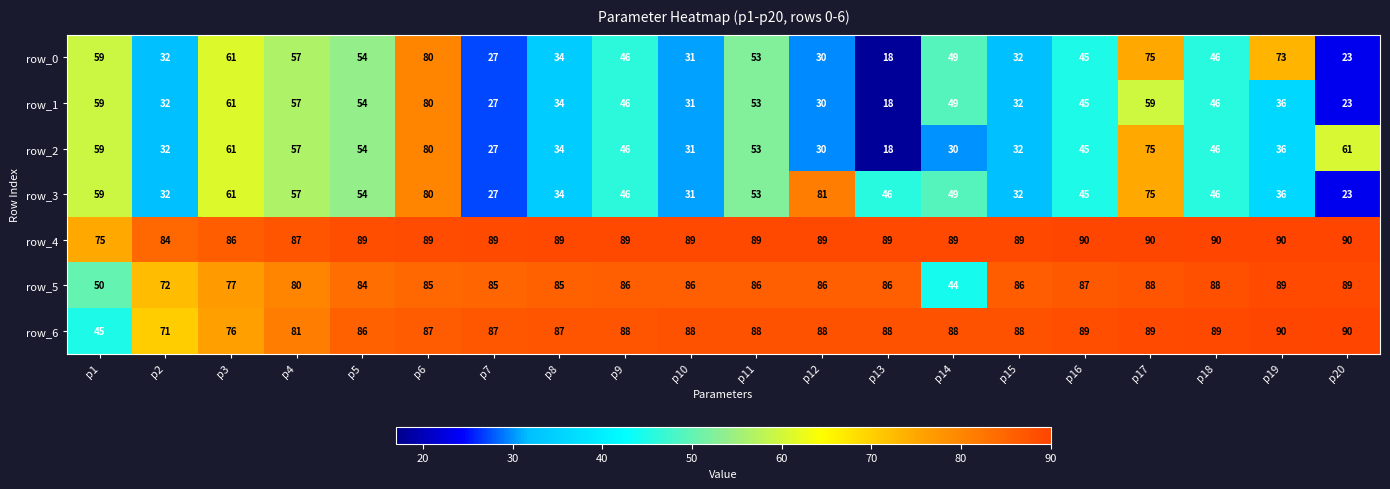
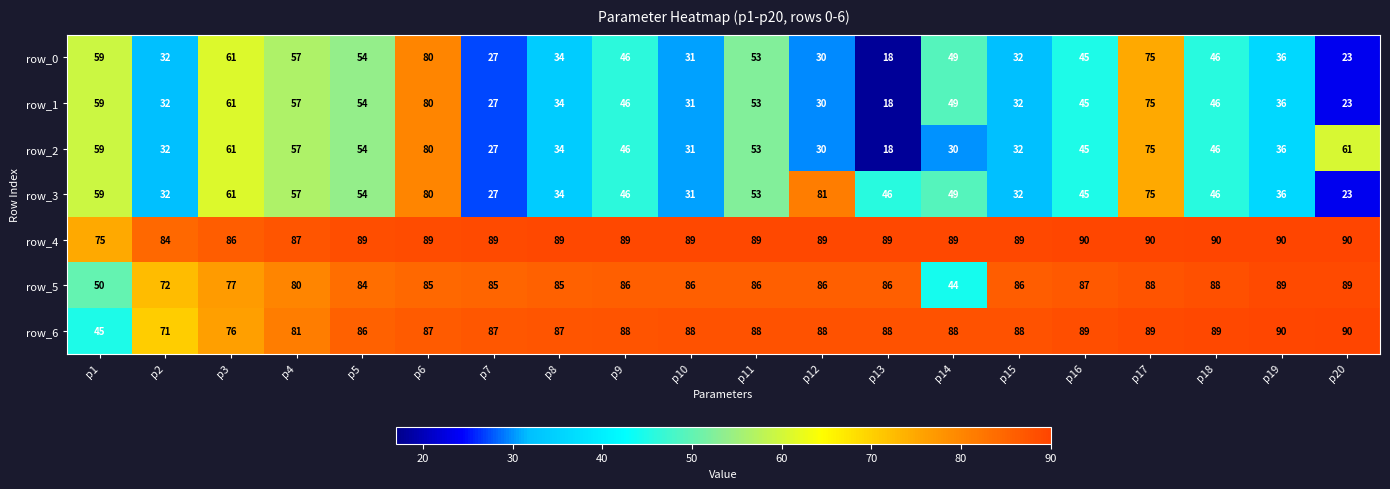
  {
    "row_0": {
      "p1": 59,
      "p2": 32,
      "p3": 61,
      "p4": 57,
      "p5": 54,
      "p6": 80,
      "p7": 27,
      "p8": 34,
      "p9": 46,
      "p10": 31,
      "p11": 53,
      "p12": 30,
      "p13": 18,
      "p14": 49,
      "p15": 32,
      "p16": 45,
      "p17": 75,
      "p18": 46,
-     "p19": 73,
+     "p19": 36,
      "p20": 23
    },
    "row_1": {
      "p1": 59,
      "p2": 32,
      "p3": 61,
      "p4": 57,
      "p5": 54,
      "p6": 80,
      "p7": 27,
      "p8": 34,
      "p9": 46,
      "p10": 31,
      "p11": 53,
      "p12": 30,
      "p13": 18,
      "p14": 49,
      "p15": 32,
      "p16": 45,
-     "p17": 59,
+     "p17": 75,
      "p18": 46,
      "p19": 36,
      "p20": 23
    },
    "row_2": {
      "p1": 59,
      "p2": 32,
      "p3": 61,
      "p4": 57,
      "p5": 54,
      "p6": 80,
      "p7": 27,
      "p8": 34,
      "p9": 46,
      "p10": 31,
      "p11": 53,
      "p12": 30,
      "p13": 18,
      "p14": 30,
      "p15": 32,
      "p16": 45,
      "p17": 75,
      "p18": 46,
      "p19": 36,
      "p20": 61
    },
    "row_3": {
      "p1": 59,
      "p2": 32,
      "p3": 61,
      "p4": 57,
      "p5": 54,
      "p6": 80,
      "p7": 27,
      "p8": 34,
      "p9": 46,
      "p10": 31,
      "p11": 53,
      "p12": 81,
      "p13": 46,
      "p14": 49,
      "p15": 32,
      "p16": 45,
      "p17": 75,
      "p18": 46,
      "p19": 36,
      "p20": 23
    },
    "row_4": {
      "p1": 75,
      "p2": 84,
      "p3": 86,
      "p4": 87,
      "p5": 89,
      "p6": 89,
      "p7": 89,
      "p8": 89,
      "p9": 89,
      "p10": 89,
      "p11": 89,
      "p12": 89,
      "p13": 89,
      "p14": 89,
      "p15": 89,
      "p16": 90,
      "p17": 90,
      "p18": 90,
      "p19": 90,
      "p20": 90
    },
    "row_5": {
      "p1": 50,
      "p2": 72,
      "p3": 77,
      "p4": 80,
      "p5": 84,
      "p6": 85,
      "p7": 85,
      "p8": 85,
      "p9": 86,
      "p10": 86,
      "p11": 86,
      "p12": 86,
      "p13": 86,
      "p14": 44,
      "p15": 86,
      "p16": 87,
      "p17": 88,
      "p18": 88,
      "p19": 89,
      "p20": 89
    },
    "row_6": {
      "p1": 45,
      "p2": 71,
      "p3": 76,
      "p4": 81,
      "p5": 86,
      "p6": 87,
      "p7": 87,
      "p8": 87,
      "p9": 88,
      "p10": 88,
      "p11": 88,
      "p12": 88,
      "p13": 88,
      "p14": 88,
      "p15": 88,
      "p16": 89,
      "p17": 89,
      "p18": 89,
      "p19": 90,
      "p20": 90
    }
  }
